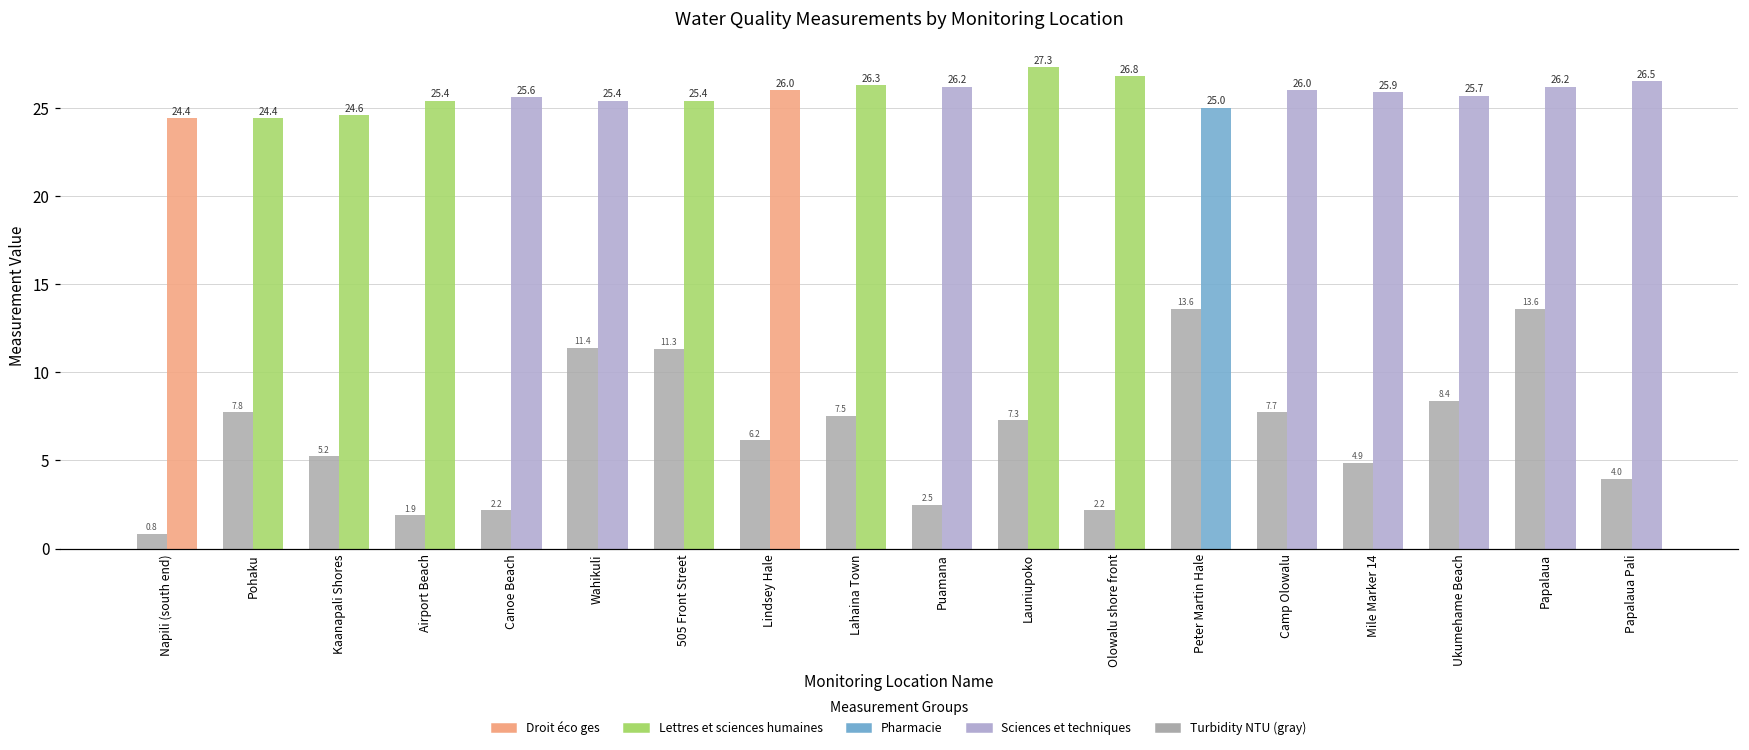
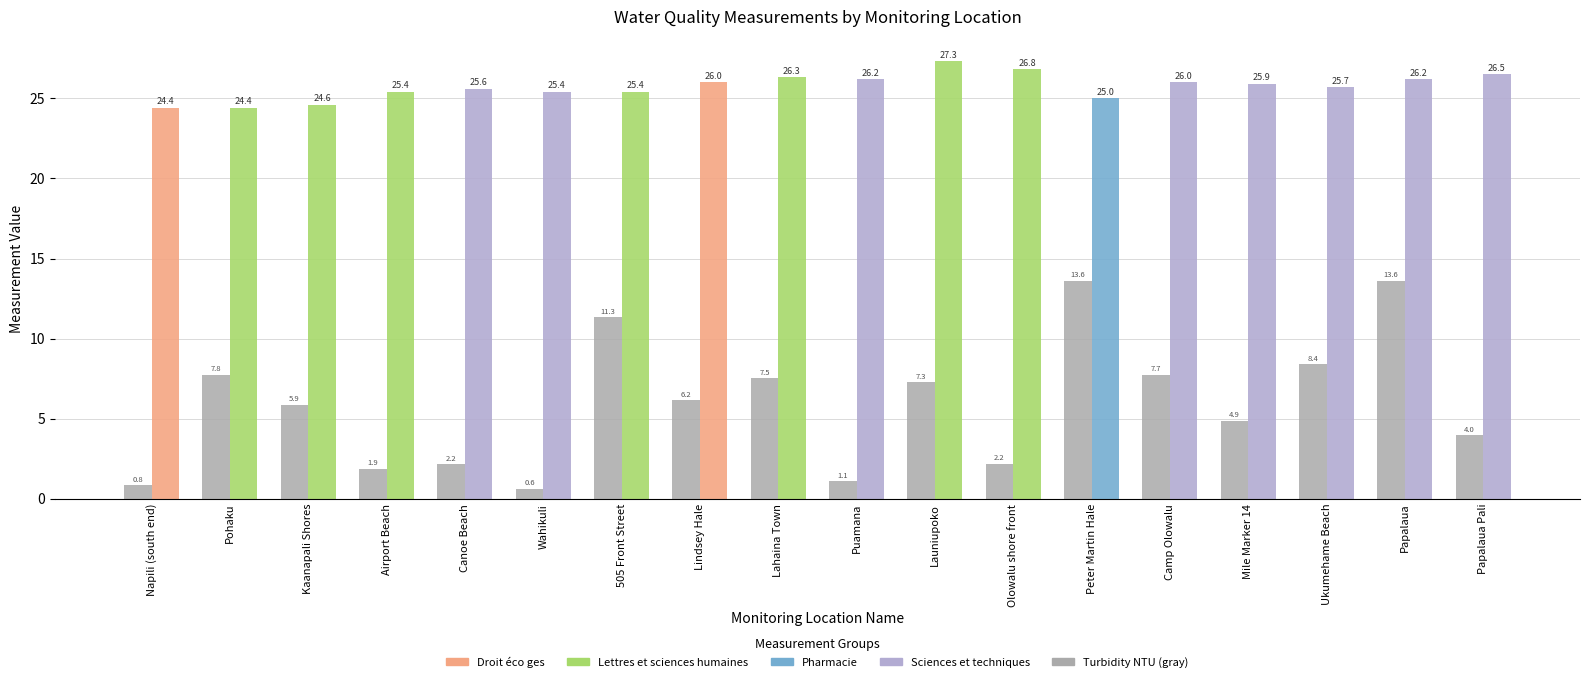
  {
    "Turbidity NTU (gray)": {
      "Napili (south end)": 0.8,
      "Pohaku": 7.8,
-     "Kaanapali Shores": 5.2,
+     "Kaanapali Shores": 5.9,
      "Airport Beach": 1.9,
      "Canoe Beach": 2.2,
-     "Wahikuli": 11.4,
+     "Wahikuli": 0.6,
      "505 Front Street": 11.3,
      "Lindsey Hale": 6.2,
      "Lahaina Town": 7.5,
-     "Puamana": 2.5,
+     "Puamana": 1.1,
      "Launiupoko": 7.3,
      "Olowalu shore front": 2.2,
      "Peter Martin Hale": 13.6,
      "Camp Olowalu": 7.7,
      "Mile Marker 14": 4.9,
      "Ukumehame Beach": 8.4,
      "Papalaua": 13.6,
      "Papalaua Pali": 4.0
    }
  }
